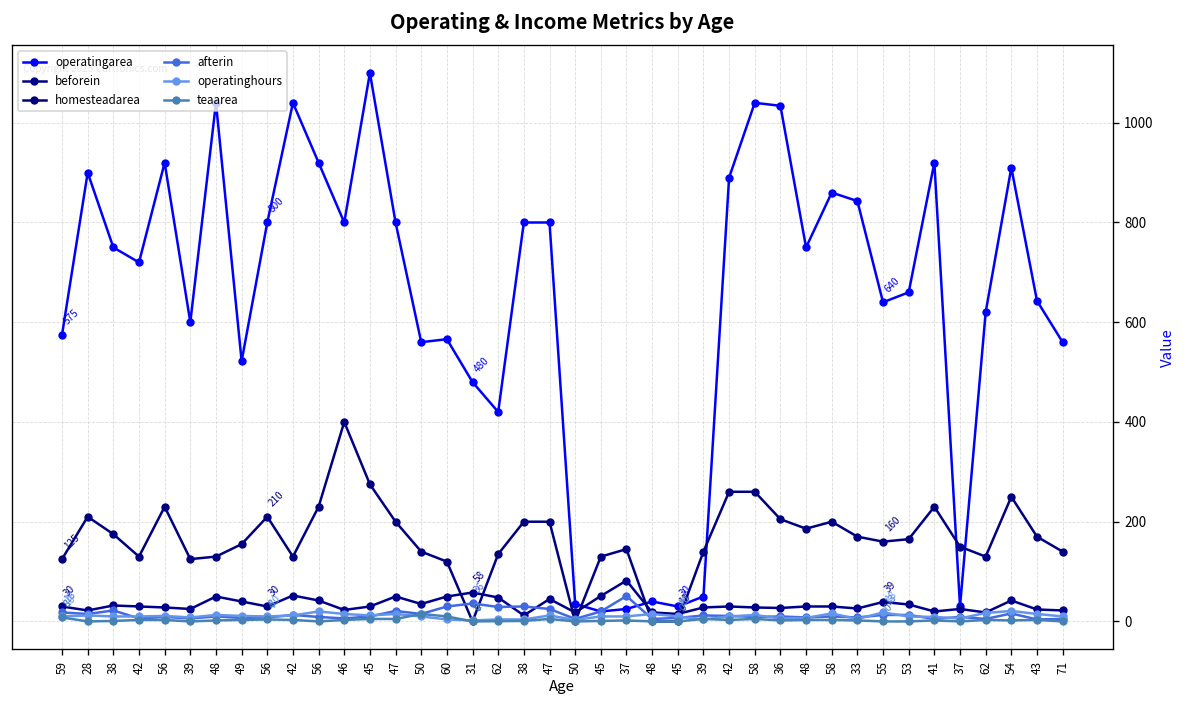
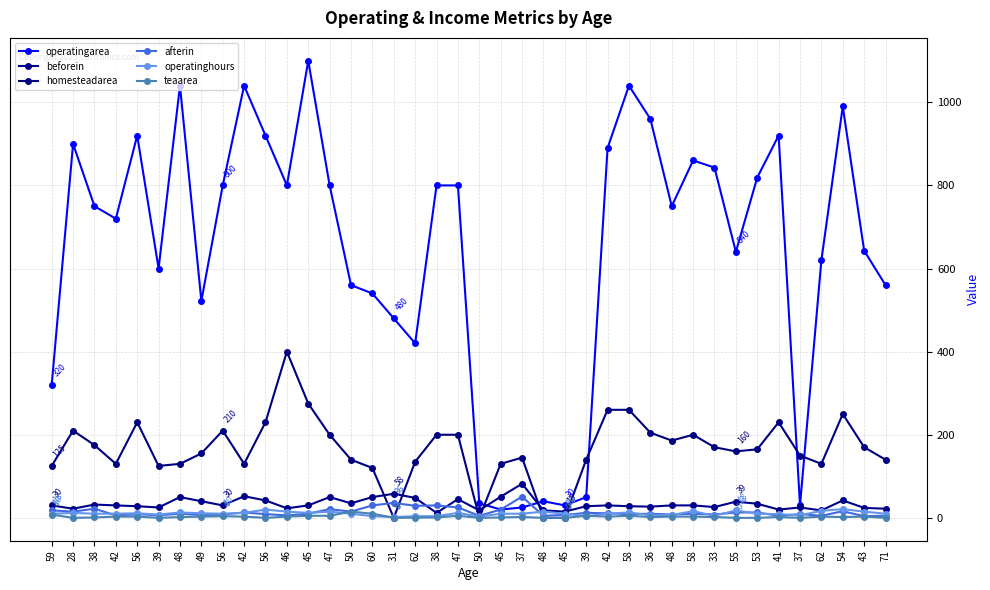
  {
    "operatingarea": {
-     "59": 575,
-     "60": 570,
+     "59": 320,
+     "60": 540,
      "31": 480,
-     "36": 1030,
+     "36": 960,
      "55": 640,
-     "53": 660,
-     "54": 910
+     "53": 820,
+     "54": 990
    }
  }
